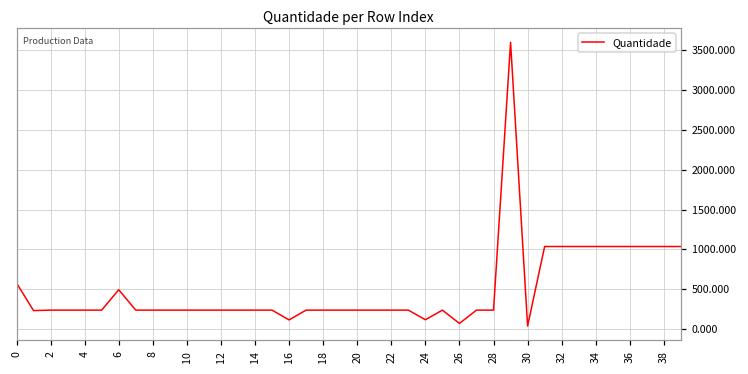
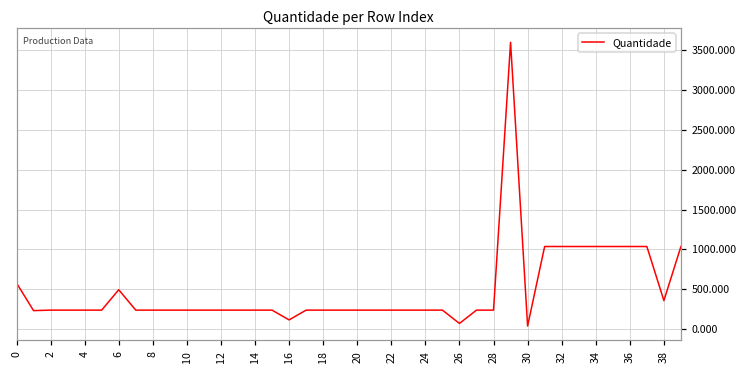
  {
    "0": 600,
    "2": 200,
    "4": 200,
    "6": 500,
    "8": 200,
    "10": 200,
    "12": 200,
    "14": 200,
    "16": 100,
    "18": 200,
    "20": 200,
    "22": 200,
-   "24": 100,
+   "24": 200,
    "26": 100,
    "28": 200,
    "30": 0,
    "32": 1000,
    "34": 1000,
    "36": 1000,
-   "38": 1000
+   "38": 400
  }
